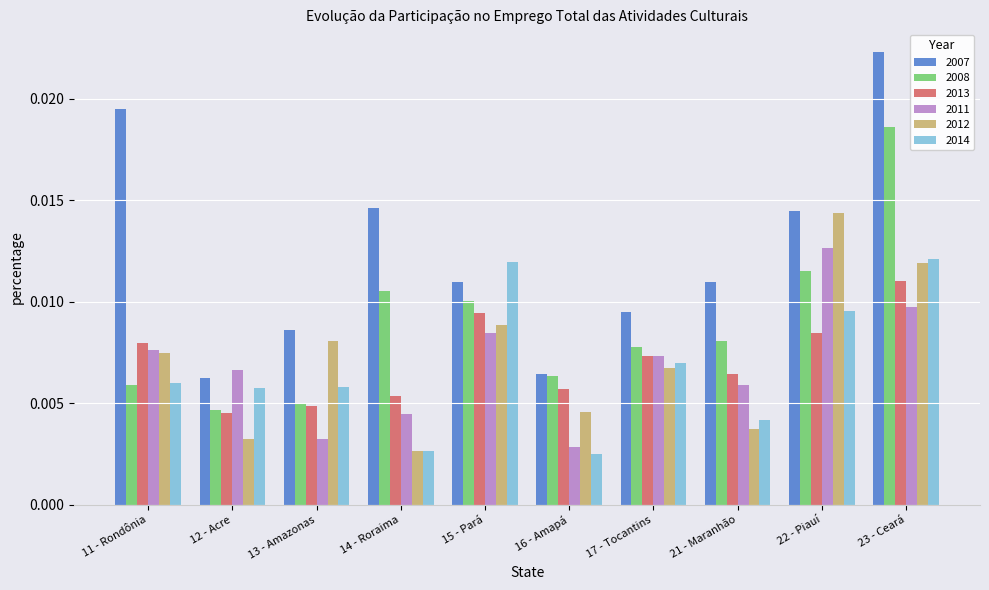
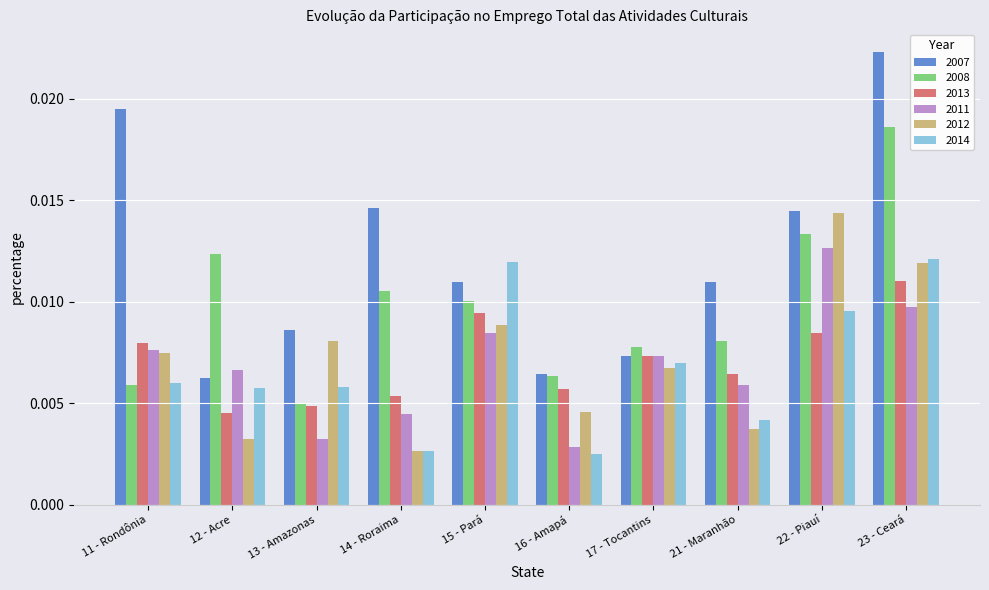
  {
    "2007": {
      "11 - Rondônia": 0.0195,
      "12 - Acre": 0.0063,
      "13 - Amazonas": 0.0086,
      "14 - Roraima": 0.0146,
      "15 - Pará": 0.0110,
      "16 - Amapá": 0.0064,
-     "17 - Tocantins": 0.0095,
+     "17 - Tocantins": 0.0073,
      "21 - Maranhão": 0.0110,
      "22 - Piauí": 0.0145,
      "23 - Ceará": 0.0223
    },
    "2008": {
      "11 - Rondônia": 0.0059,
-     "12 - Acre": 0.0047,
+     "12 - Acre": 0.0124,
      "13 - Amazonas": 0.0050,
      "14 - Roraima": 0.0105,
      "15 - Pará": 0.0101,
      "16 - Amapá": 0.0064,
      "17 - Tocantins": 0.0078,
      "21 - Maranhão": 0.0081,
-     "22 - Piauí": 0.0115,
+     "22 - Piauí": 0.0133,
      "23 - Ceará": 0.0186
    },
    "2013": {
      "11 - Rondônia": 0.0080,
      "12 - Acre": 0.0045,
      "13 - Amazonas": 0.0049,
      "14 - Roraima": 0.0054,
      "15 - Pará": 0.0094,
      "16 - Amapá": 0.0057,
      "17 - Tocantins": 0.0073,
      "21 - Maranhão": 0.0064,
      "22 - Piauí": 0.0085,
      "23 - Ceará": 0.0110
    },
    "2011": {
      "11 - Rondônia": 0.0076,
      "12 - Acre": 0.0066,
      "13 - Amazonas": 0.0032,
      "14 - Roraima": 0.0045,
      "15 - Pará": 0.0085,
      "16 - Amapá": 0.0028,
      "17 - Tocantins": 0.0073,
      "21 - Maranhão": 0.0059,
      "22 - Piauí": 0.0127,
      "23 - Ceará": 0.0097
    },
    "2012": {
      "11 - Rondônia": 0.0075,
      "12 - Acre": 0.0032,
      "13 - Amazonas": 0.0081,
      "14 - Roraima": 0.0027,
      "15 - Pará": 0.0088,
      "16 - Amapá": 0.0046,
      "17 - Tocantins": 0.0067,
      "21 - Maranhão": 0.0038,
      "22 - Piauí": 0.0144,
      "23 - Ceará": 0.0119
    },
    "2014": {
      "11 - Rondônia": 0.0060,
      "12 - Acre": 0.0057,
      "13 - Amazonas": 0.0058,
      "14 - Roraima": 0.0026,
      "15 - Pará": 0.0120,
      "16 - Amapá": 0.0025,
      "17 - Tocantins": 0.0070,
      "21 - Maranhão": 0.0042,
      "22 - Piauí": 0.0095,
      "23 - Ceará": 0.0121
    }
  }
